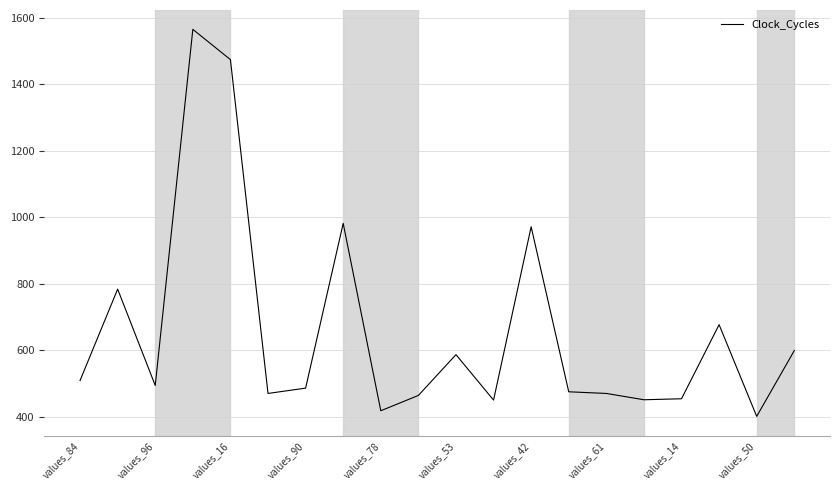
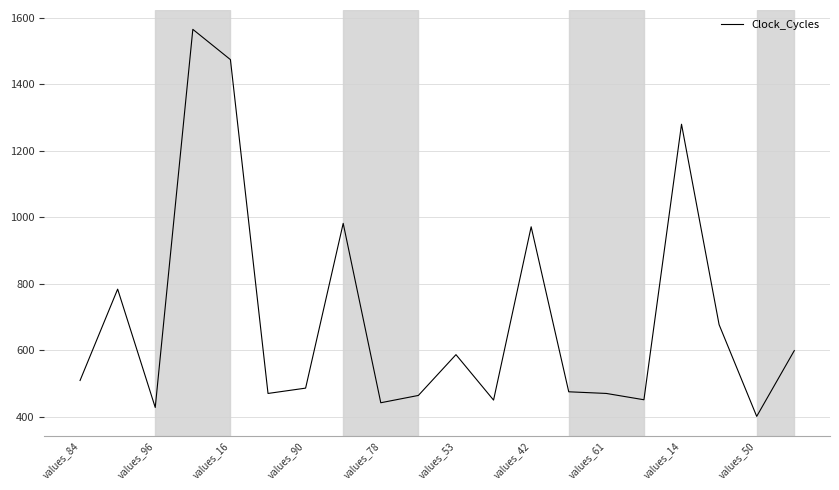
  {
    "values_84": 510,
-   "values_96": 490,
+   "values_96": 430,
    "values_16": 1470,
    "values_90": 490,
-   "values_78": 420,
+   "values_78": 440,
    "values_53": 590,
    "values_42": 970,
    "values_61": 470,
-   "values_14": 450,
+   "values_14": 1280,
    "values_50": 400
  }
